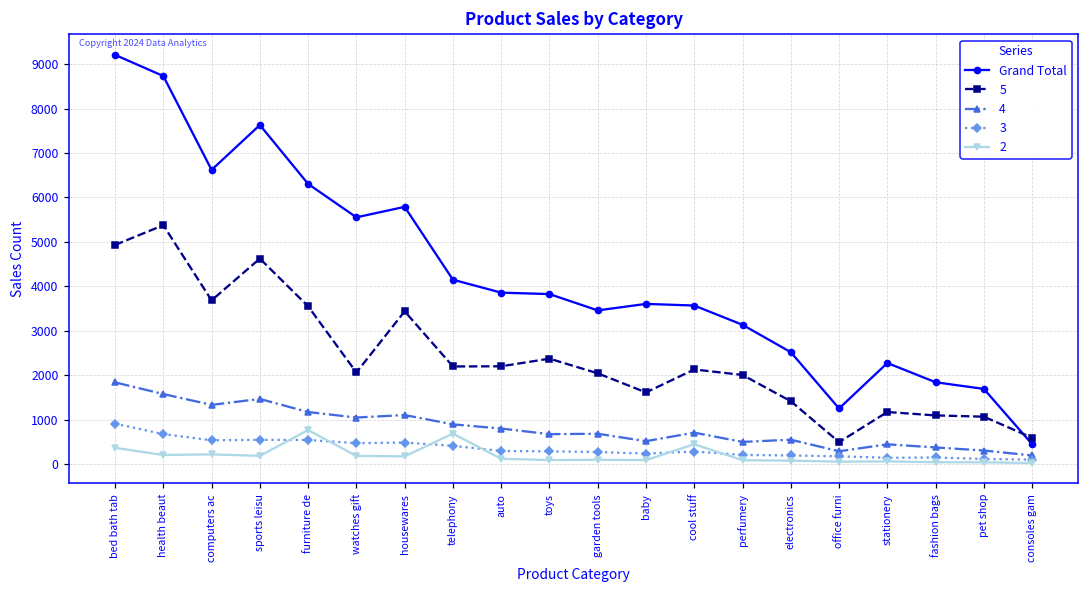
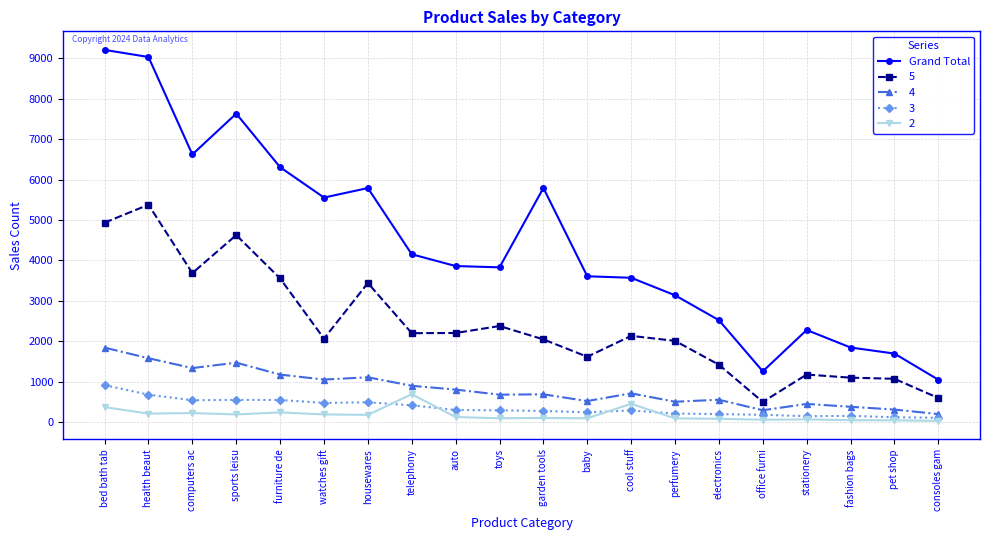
  {
    "Grand Total": {
-     "health beaut": 8700,
+     "health beaut": 9000,
      "computers ac": 6600,
      "sports leisu": 7600,
      "furniture de": 6300,
      "watches gift": 5600,
      "housewares": 5800,
      "telephony": 4200,
      "auto": 3900,
      "toys": 3800,
-     "garden tools": 3500,
+     "garden tools": 5800,
      "baby": 3600,
      "cool stuff": 3600,
      "perfumery": 3100,
      "electronics": 2500,
      "office furni": 1300,
      "stationery": 2300,
      "fashion bags": 1800,
      "pet shop": 1700,
-     "consoles gam": 500
+     "consoles gam": 1000
    },
    "5": {
      "bed bath tab": 4900,
      "health beaut": 5400,
      "computers ac": 3700,
      "sports leisu": 4600,
      "furniture de": 3600,
      "watches gift": 2100,
      "housewares": 3400,
      "telephony": 2200,
      "auto": 2200,
      "toys": 2400,
      "garden tools": 2000,
      "baby": 1600,
      "cool stuff": 2100,
      "perfumery": 2000,
      "electronics": 1400,
      "office furni": 500,
      "stationery": 1200,
      "fashion bags": 1100,
      "pet shop": 1100,
      "consoles gam": 600
    },
    "2": {
      "bed bath tab": 400,
      "health beaut": 200,
      "computers ac": 200,
      "sports leisu": 200,
-     "furniture de": 800,
+     "furniture de": 200,
      "watches gift": 200,
      "housewares": 200,
      "telephony": 700,
      "auto": 100,
      "toys": 100,
      "garden tools": 100,
      "baby": 100,
      "cool stuff": 500,
      "perfumery": 100,
      "electronics": 100,
      "office furni": 100,
      "stationery": 100,
      "fashion bags": 0,
      "pet shop": 0,
      "consoles gam": 0
    }
  }
